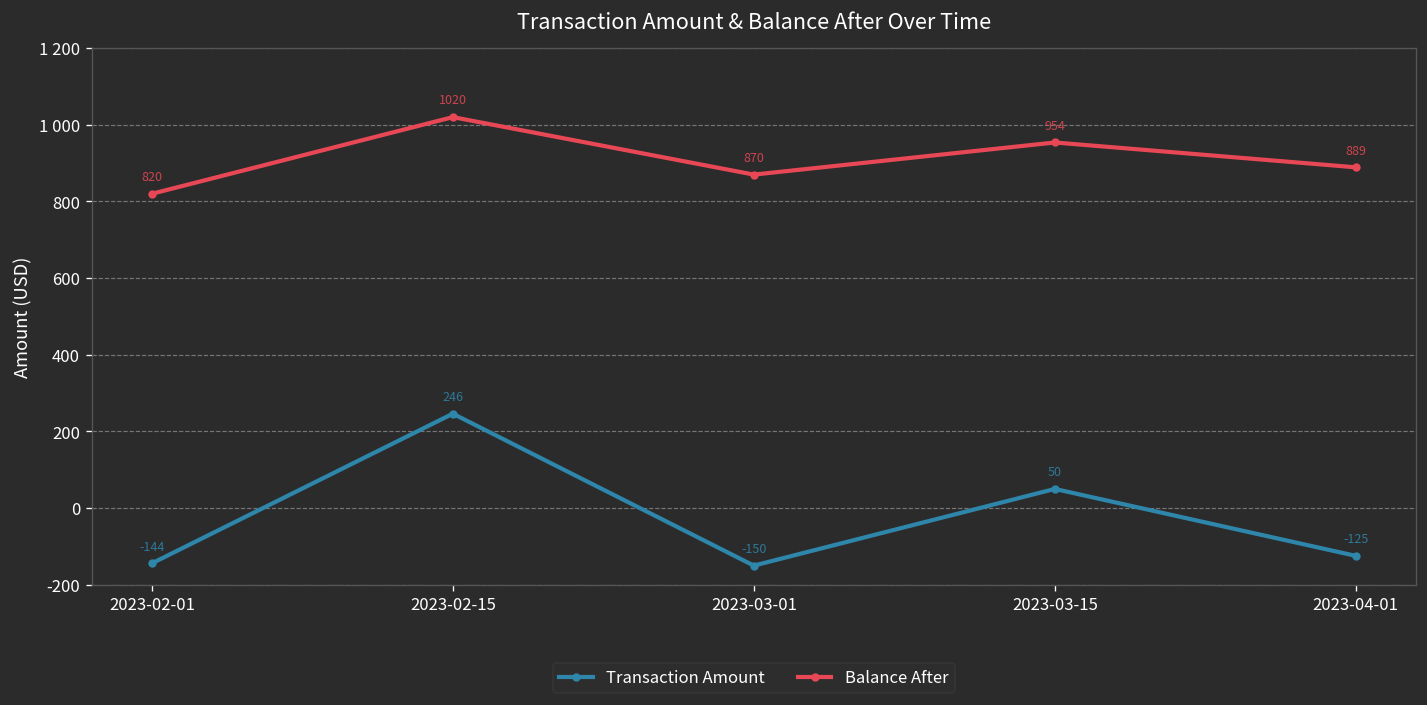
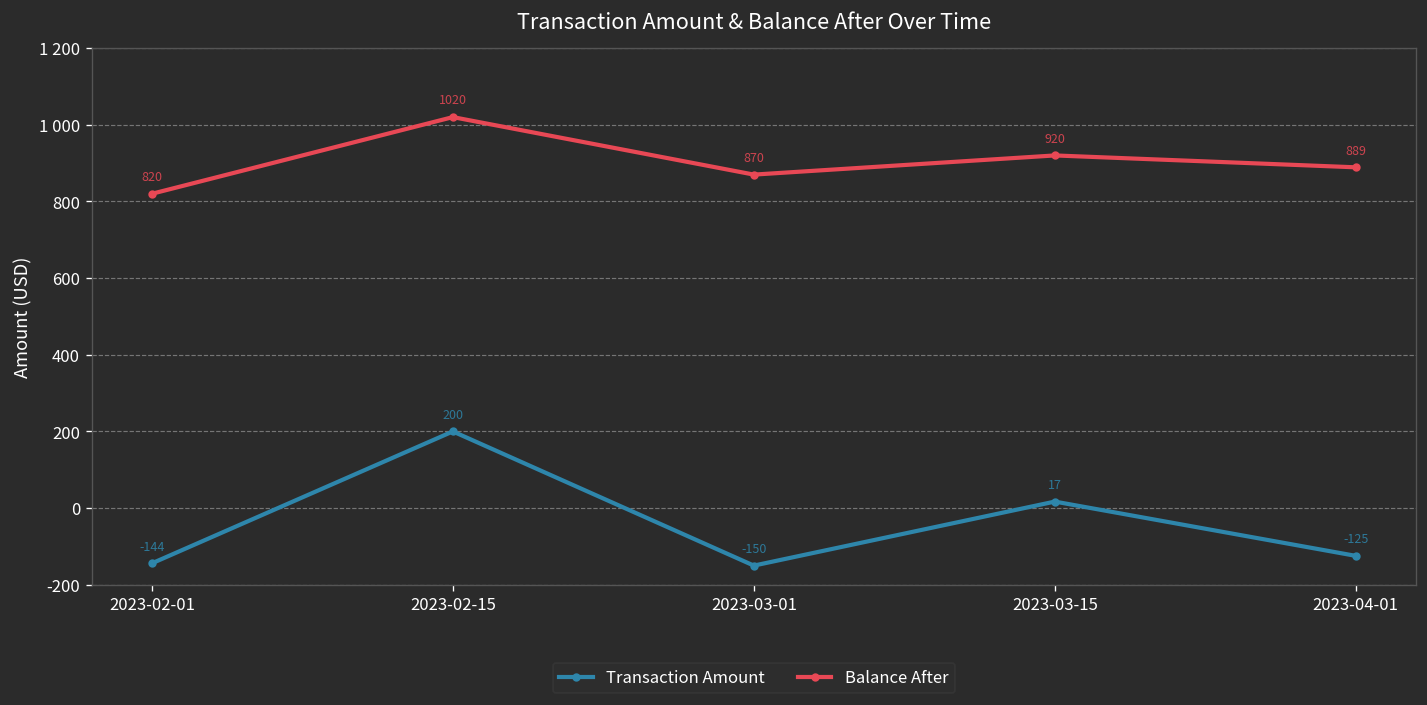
  {
    "Transaction Amount": {
      "2023-02-01": -144,
-     "2023-02-15": 246,
+     "2023-02-15": 200,
      "2023-03-01": -150,
-     "2023-03-15": 50,
+     "2023-03-15": 17,
      "2023-04-01": -125
    },
    "Balance After": {
      "2023-02-01": 820,
      "2023-02-15": 1020,
      "2023-03-01": 870,
-     "2023-03-15": 954,
+     "2023-03-15": 920,
      "2023-04-01": 889
    }
  }
